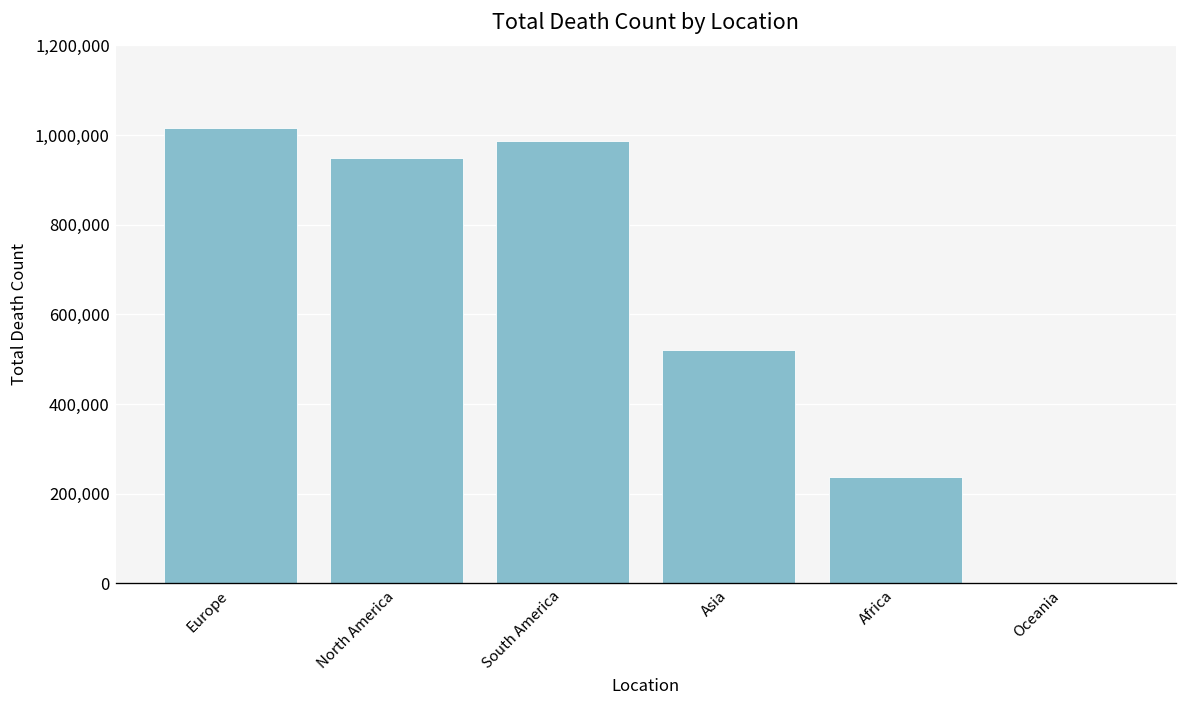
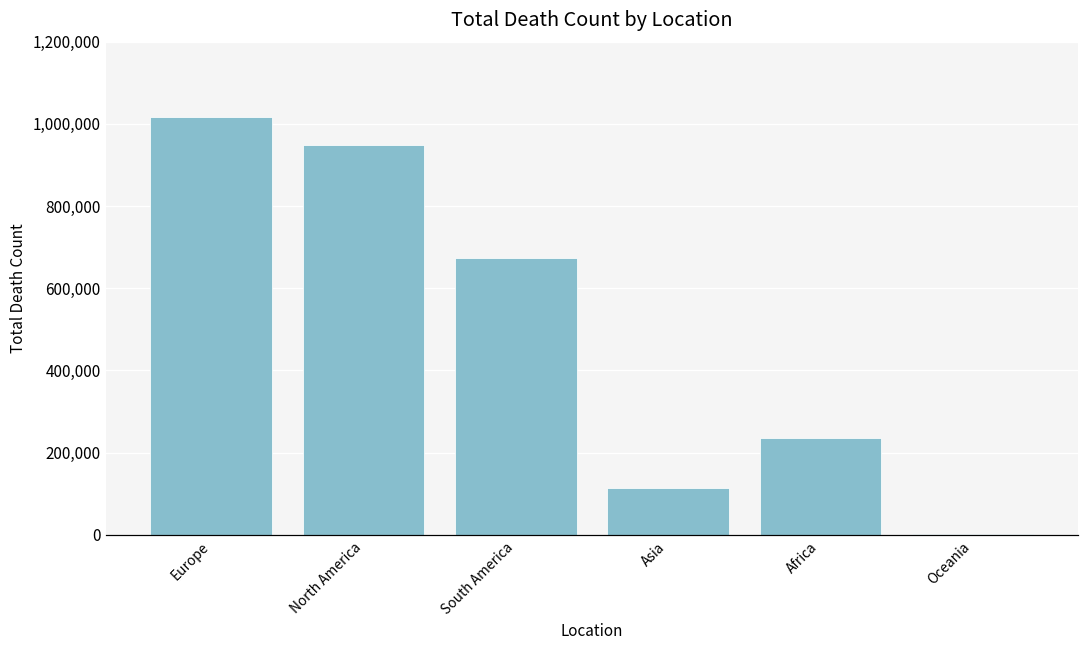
  {
    "Europe": "1,020,000",
    "North America": "950,000",
-   "South America": "990,000",
-   "Asia": "520,000",
+   "South America": "670,000",
+   "Asia": "110,000",
    "Africa": "240,000"
  }
